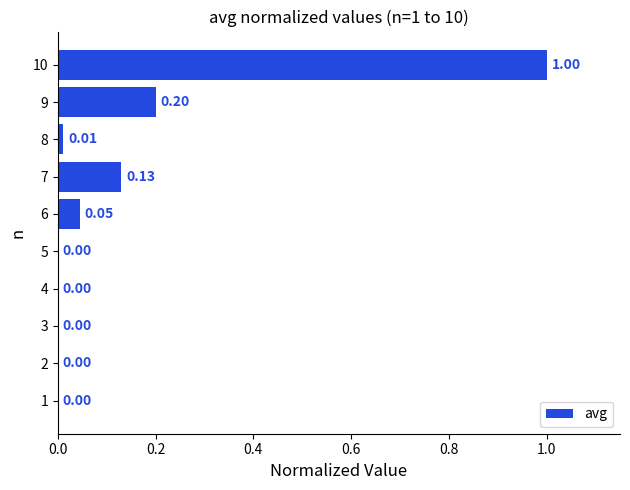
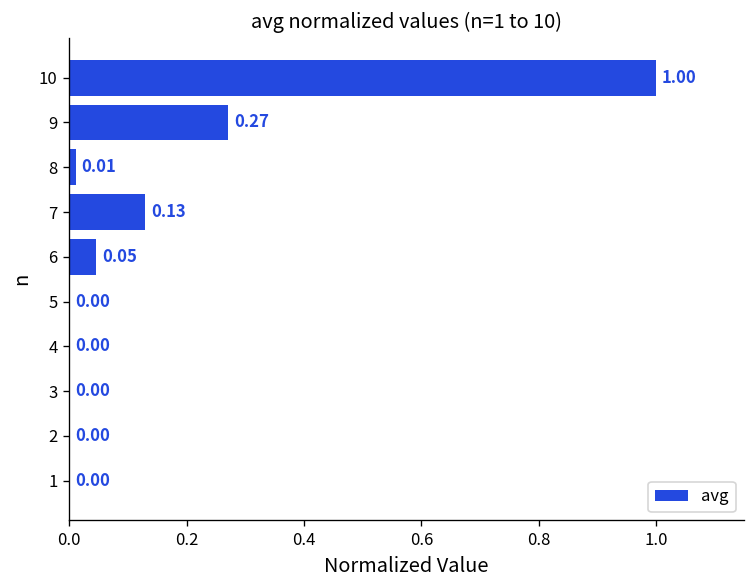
  {
    "10": 1.00,
-   "9": 0.20,
+   "9": 0.27,
    "8": 0.01,
    "7": 0.13,
    "6": 0.05,
    "5": 0.00,
    "4": 0.00,
    "3": 0.00,
    "2": 0.00,
    "1": 0.00
  }
